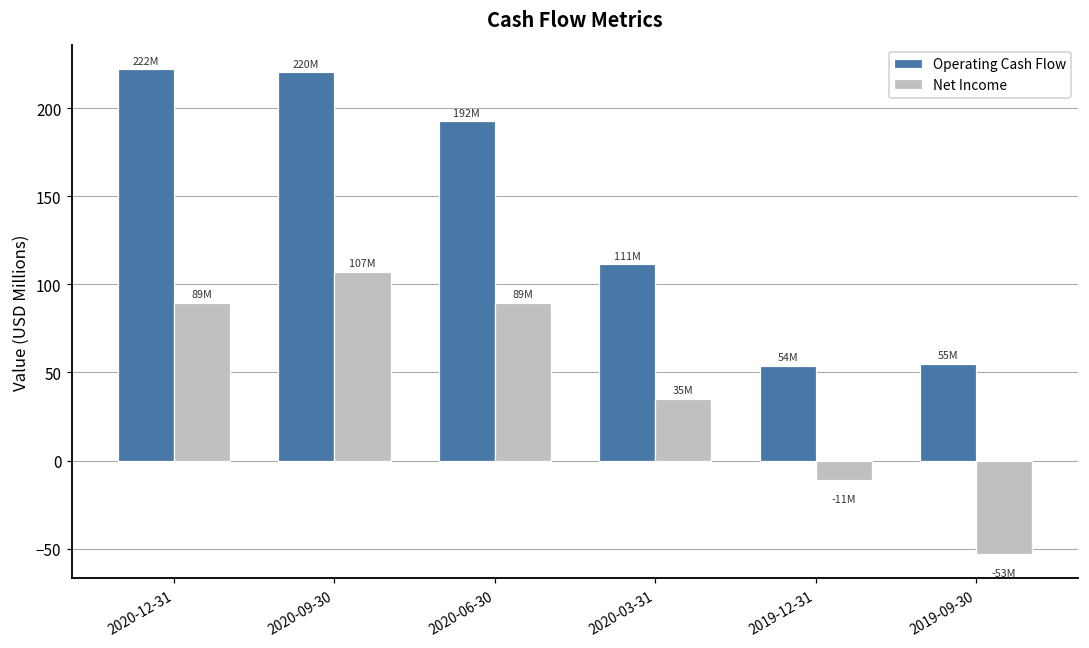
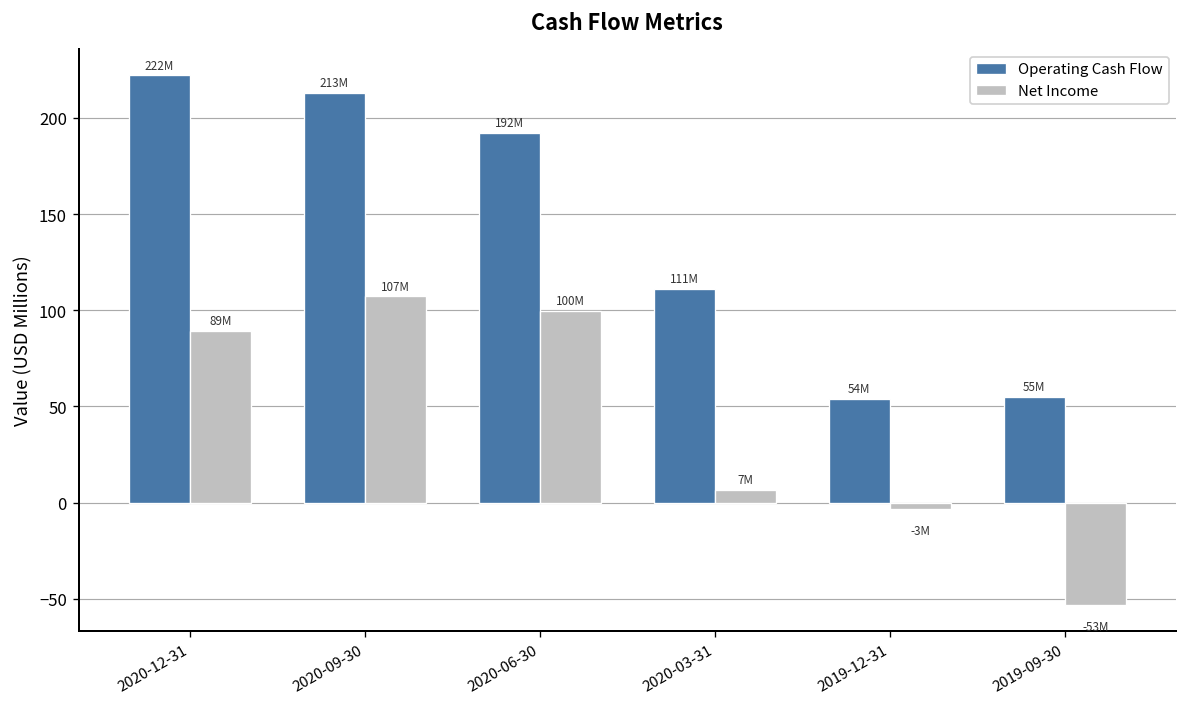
  {
    "Operating Cash Flow": {
      "2020-12-31": "222M",
-     "2020-09-30": "220M",
+     "2020-09-30": "213M",
      "2020-06-30": "192M",
      "2020-03-31": "111M",
      "2019-12-31": "54M",
      "2019-09-30": "55M"
    },
    "Net Income": {
      "2020-12-31": "89M",
      "2020-09-30": "107M",
-     "2020-06-30": "89M",
-     "2020-03-31": "35M",
-     "2019-12-31": "-11M",
+     "2020-06-30": "100M",
+     "2020-03-31": "7M",
+     "2019-12-31": "-3M",
      "2019-09-30": "-53M"
    }
  }
